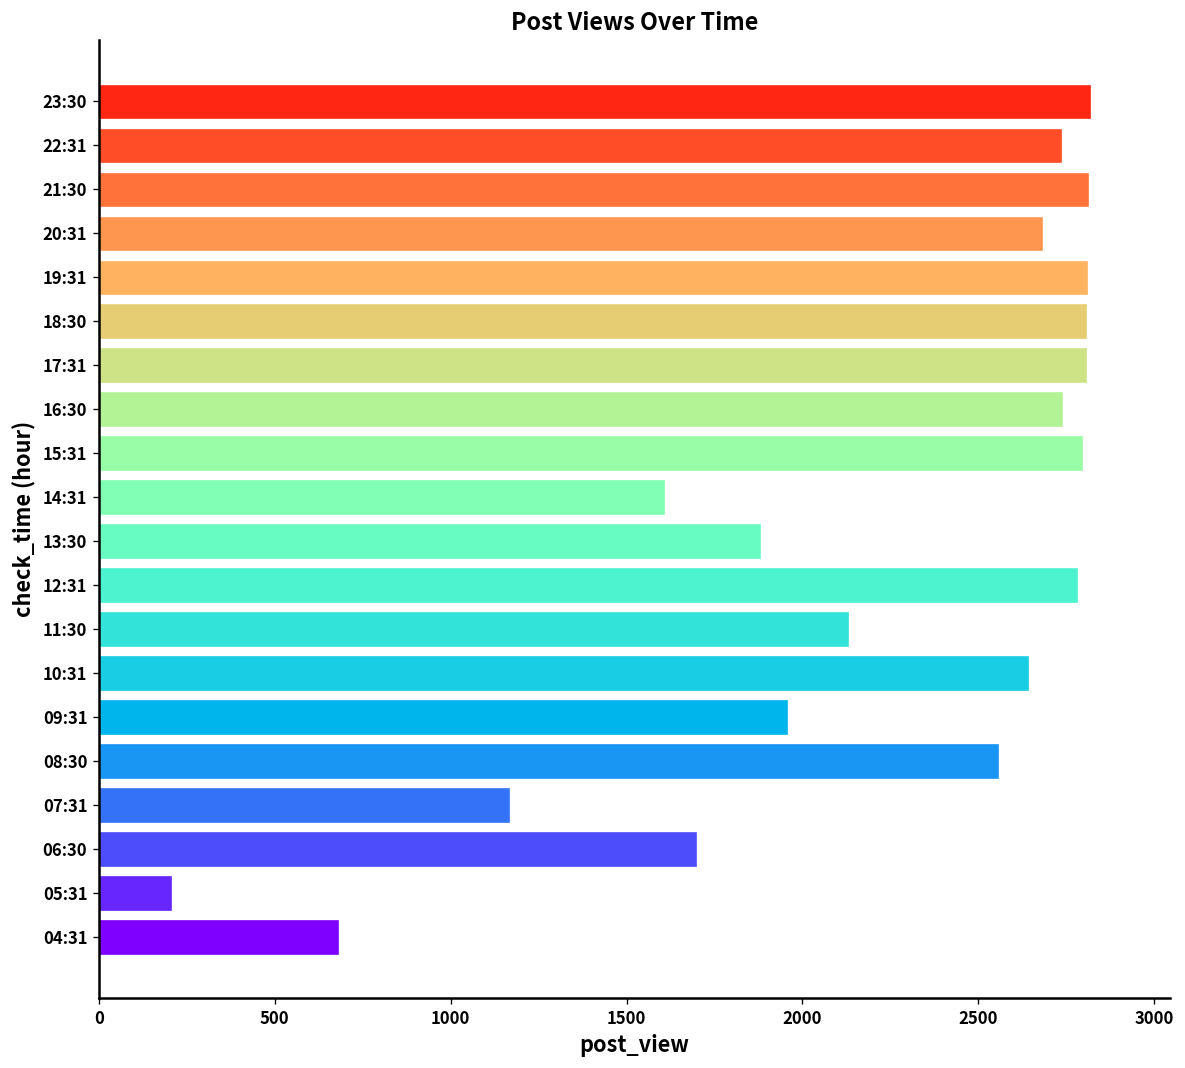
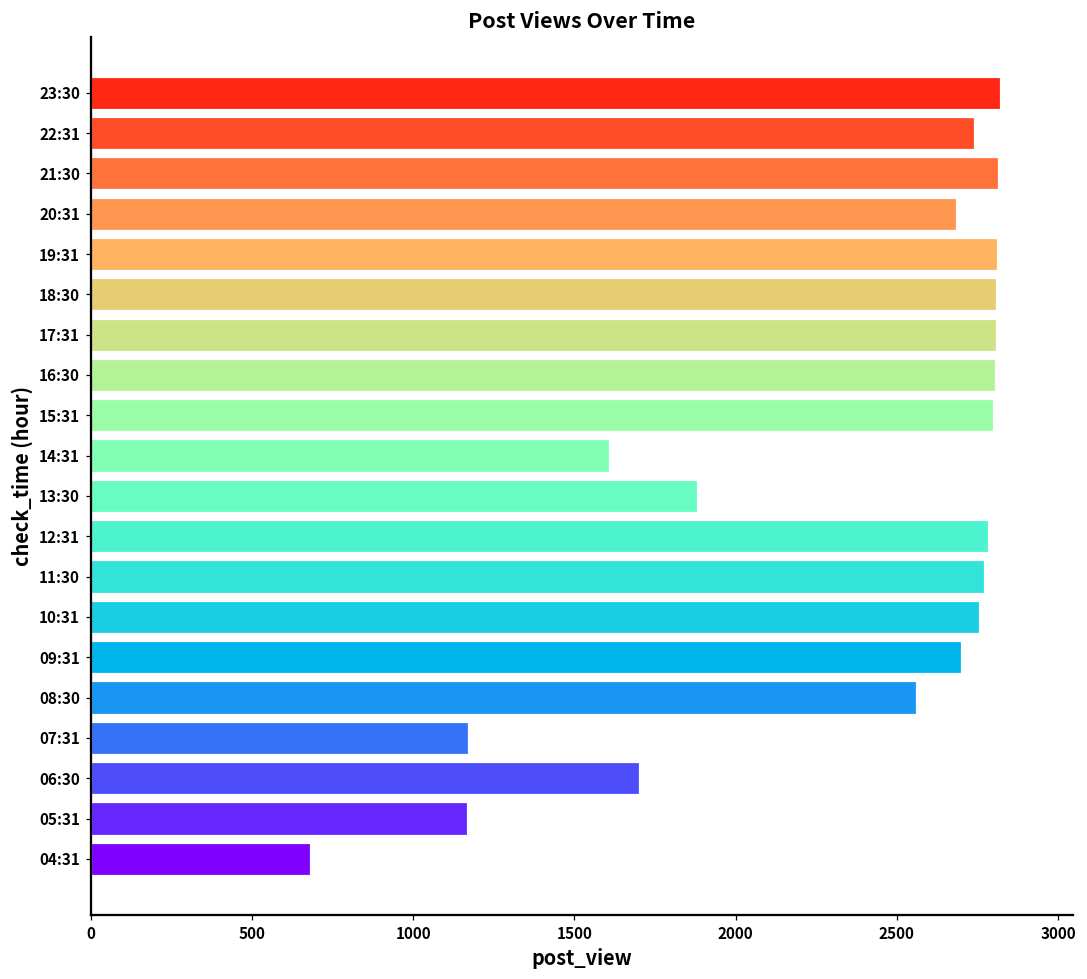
  {
    "23:30": 2820,
    "22:31": 2740,
    "21:30": 2820,
    "20:31": 2680,
    "19:31": 2810,
    "18:30": 2810,
    "17:31": 2810,
-   "16:30": 2740,
+   "16:30": 2800,
    "15:31": 2800,
    "14:31": 1610,
    "13:30": 1880,
    "12:31": 2780,
-   "11:30": 2130,
-   "10:31": 2640,
-   "09:31": 1960,
+   "11:30": 2770,
+   "10:31": 2760,
+   "09:31": 2700,
    "08:30": 2560,
    "07:31": 1170,
    "06:30": 1700,
-   "05:31": 210,
+   "05:31": 1170,
    "04:31": 680
  }
